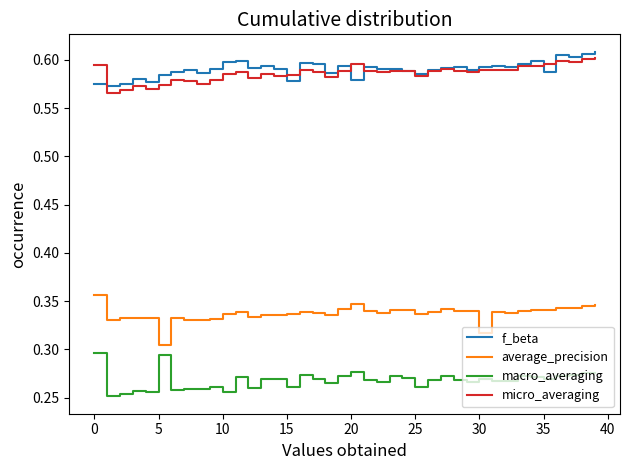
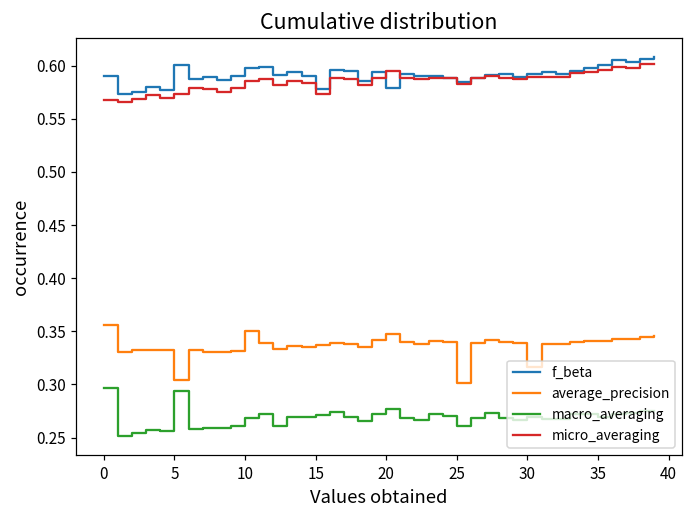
  {
    "f_beta": {
-     "0": 0.57,
-     "5": 0.58,
+     "0": 0.59,
+     "5": 0.60,
      "10": 0.60,
      "15": 0.58,
      "20": 0.58,
-     "35": 0.59
+     "35": 0.60
    },
    "average_precision": {
      "0": 0.36,
      "5": 0.30,
-     "10": 0.34,
+     "10": 0.35,
      "15": 0.34,
      "20": 0.35,
-     "25": 0.34,
+     "25": 0.30,
      "35": 0.34
    },
    "macro_averaging": {
      "0": 0.30,
      "5": 0.29,
-     "10": 0.26,
-     "15": 0.26,
+     "10": 0.27,
+     "15": 0.27,
      "20": 0.28,
      "25": 0.26
    },
    "micro_averaging": {
-     "0": 0.60,
+     "0": 0.57,
      "5": 0.57,
      "10": 0.59,
-     "15": 0.58,
+     "15": 0.57,
      "20": 0.60,
      "35": 0.60
    }
  }
